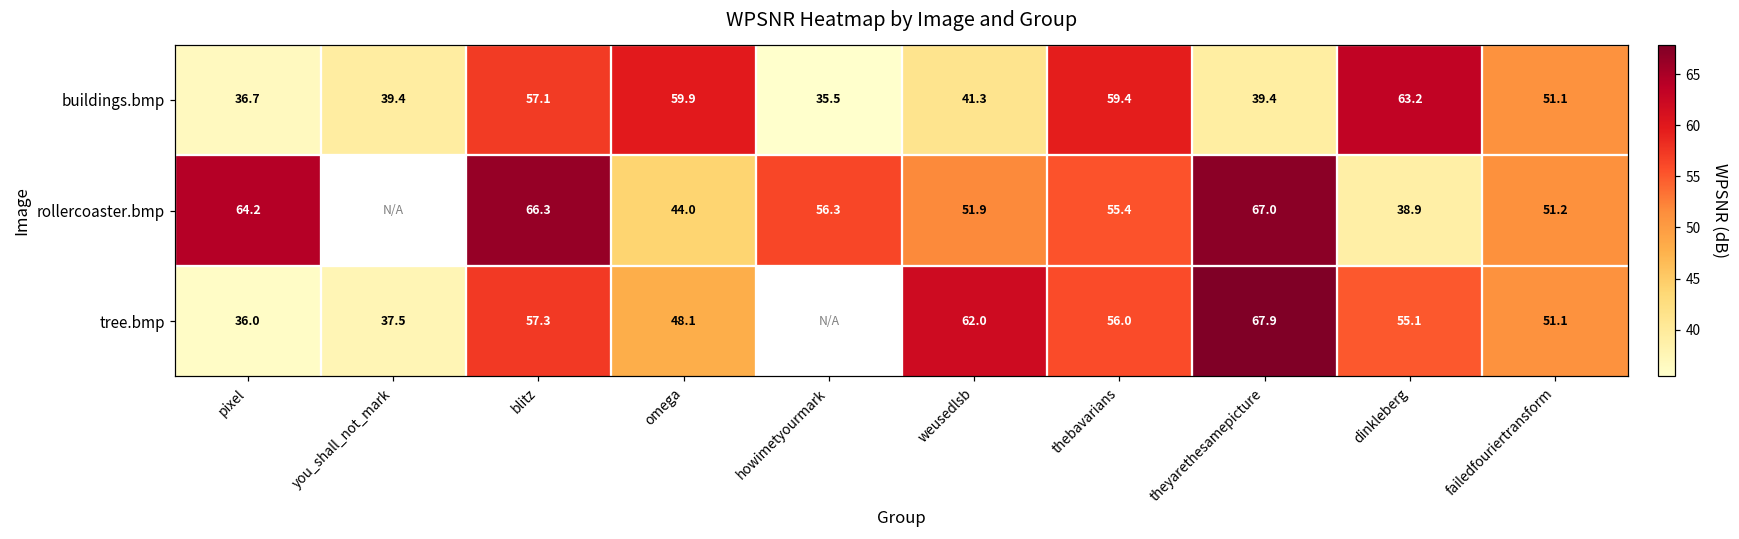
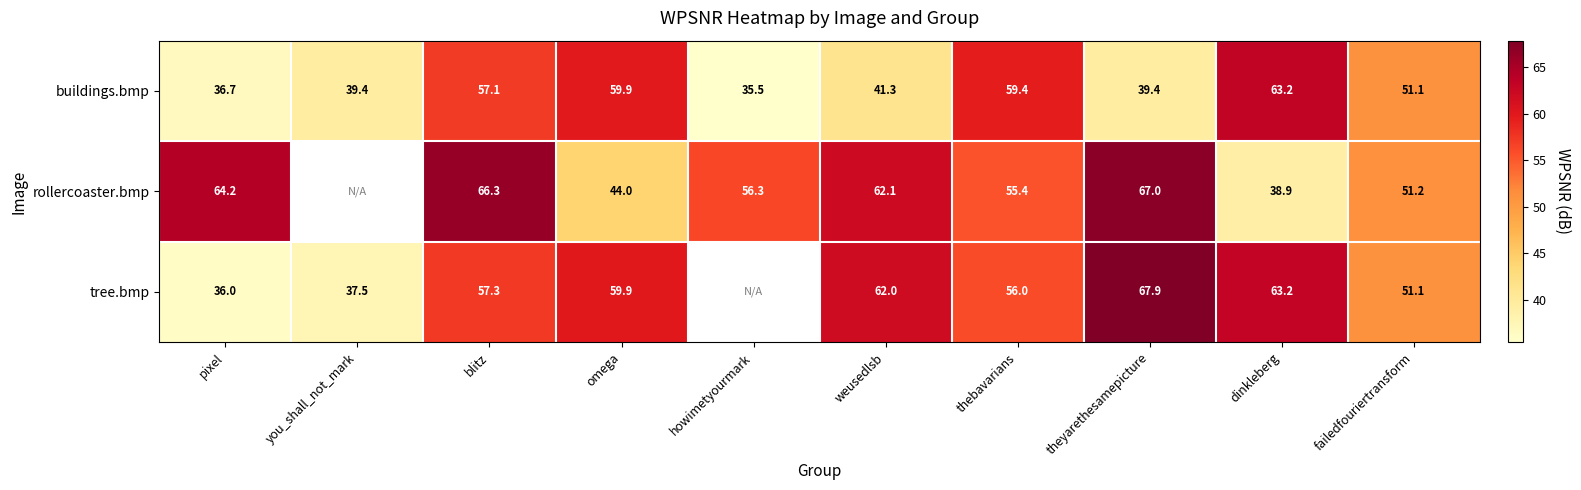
  {
    "buildings.bmp": {
      "pixel": 36.7,
      "you_shall_not_mark": 39.4,
      "blitz": 57.1,
      "omega": 59.9,
      "howimetyourmark": 35.5,
      "weusedlsb": 41.3,
      "thebavarians": 59.4,
      "theyarethesamepicture": 39.4,
      "dinkleberg": 63.2,
      "failedfouriertransform": 51.1
    },
    "rollercoaster.bmp": {
      "pixel": 64.2,
      "blitz": 66.3,
      "omega": 44.0,
      "howimetyourmark": 56.3,
-     "weusedlsb": 51.9,
+     "weusedlsb": 62.1,
      "thebavarians": 55.4,
      "theyarethesamepicture": 67.0,
      "dinkleberg": 38.9,
      "failedfouriertransform": 51.2
    },
    "tree.bmp": {
      "pixel": 36.0,
      "you_shall_not_mark": 37.5,
      "blitz": 57.3,
-     "omega": 48.1,
+     "omega": 59.9,
      "weusedlsb": 62.0,
      "thebavarians": 56.0,
      "theyarethesamepicture": 67.9,
-     "dinkleberg": 55.1,
+     "dinkleberg": 63.2,
      "failedfouriertransform": 51.1
    }
  }
